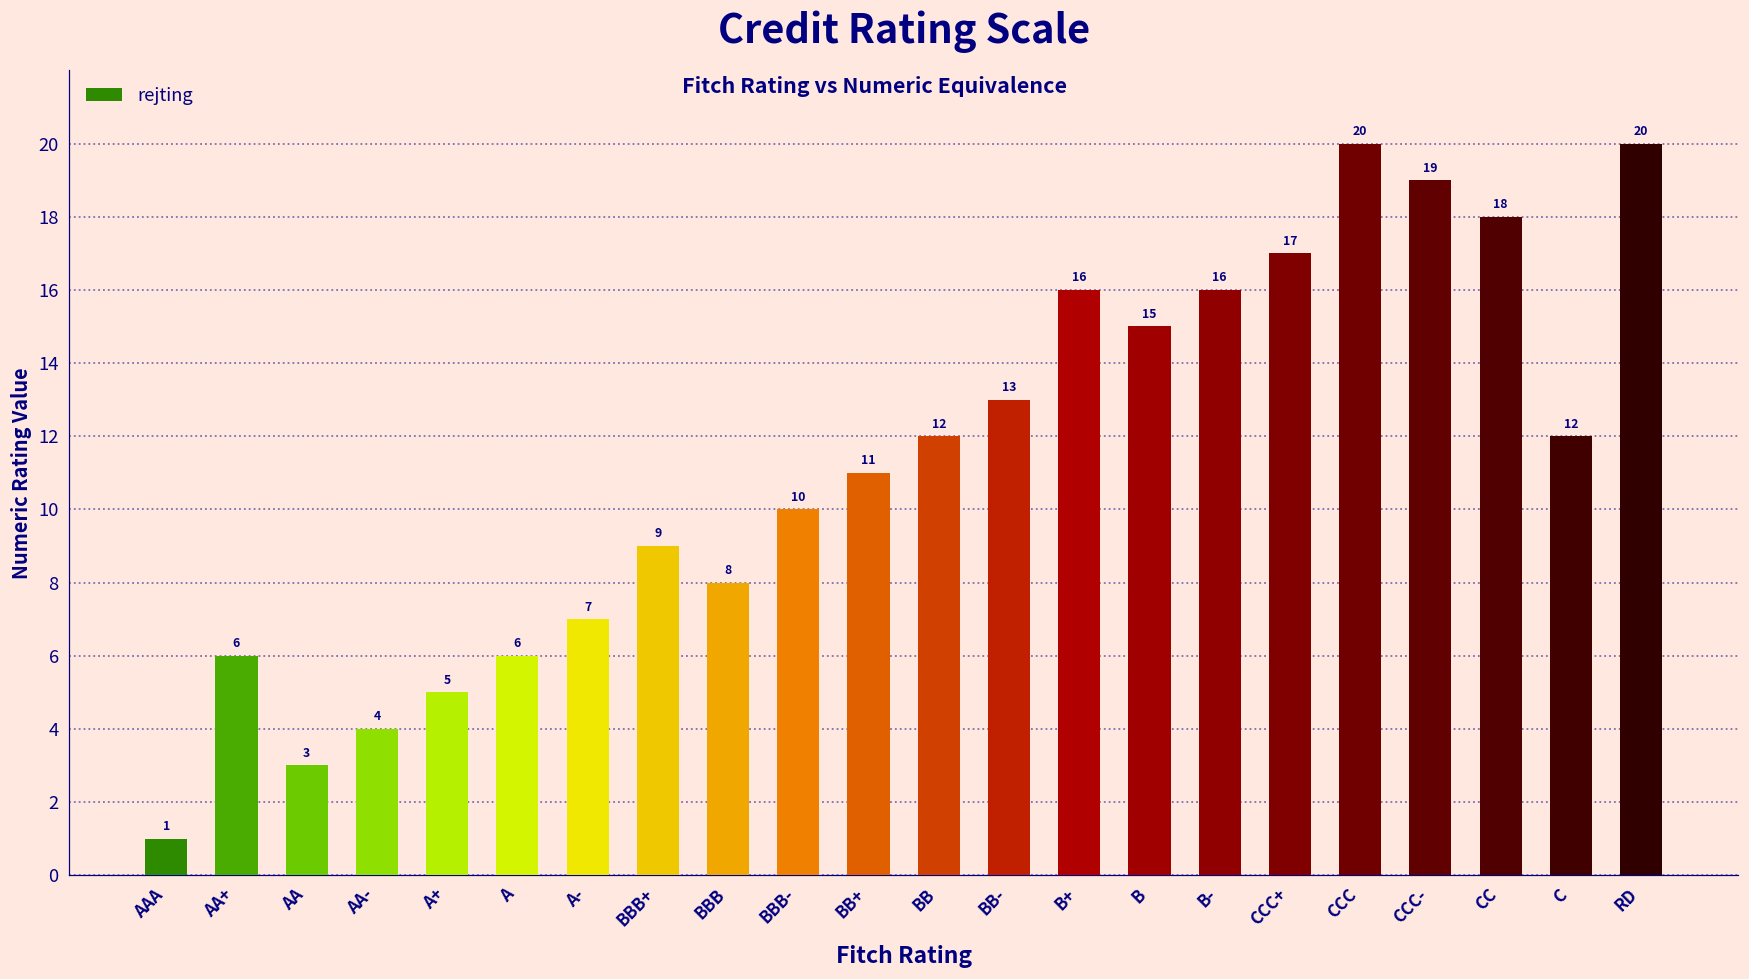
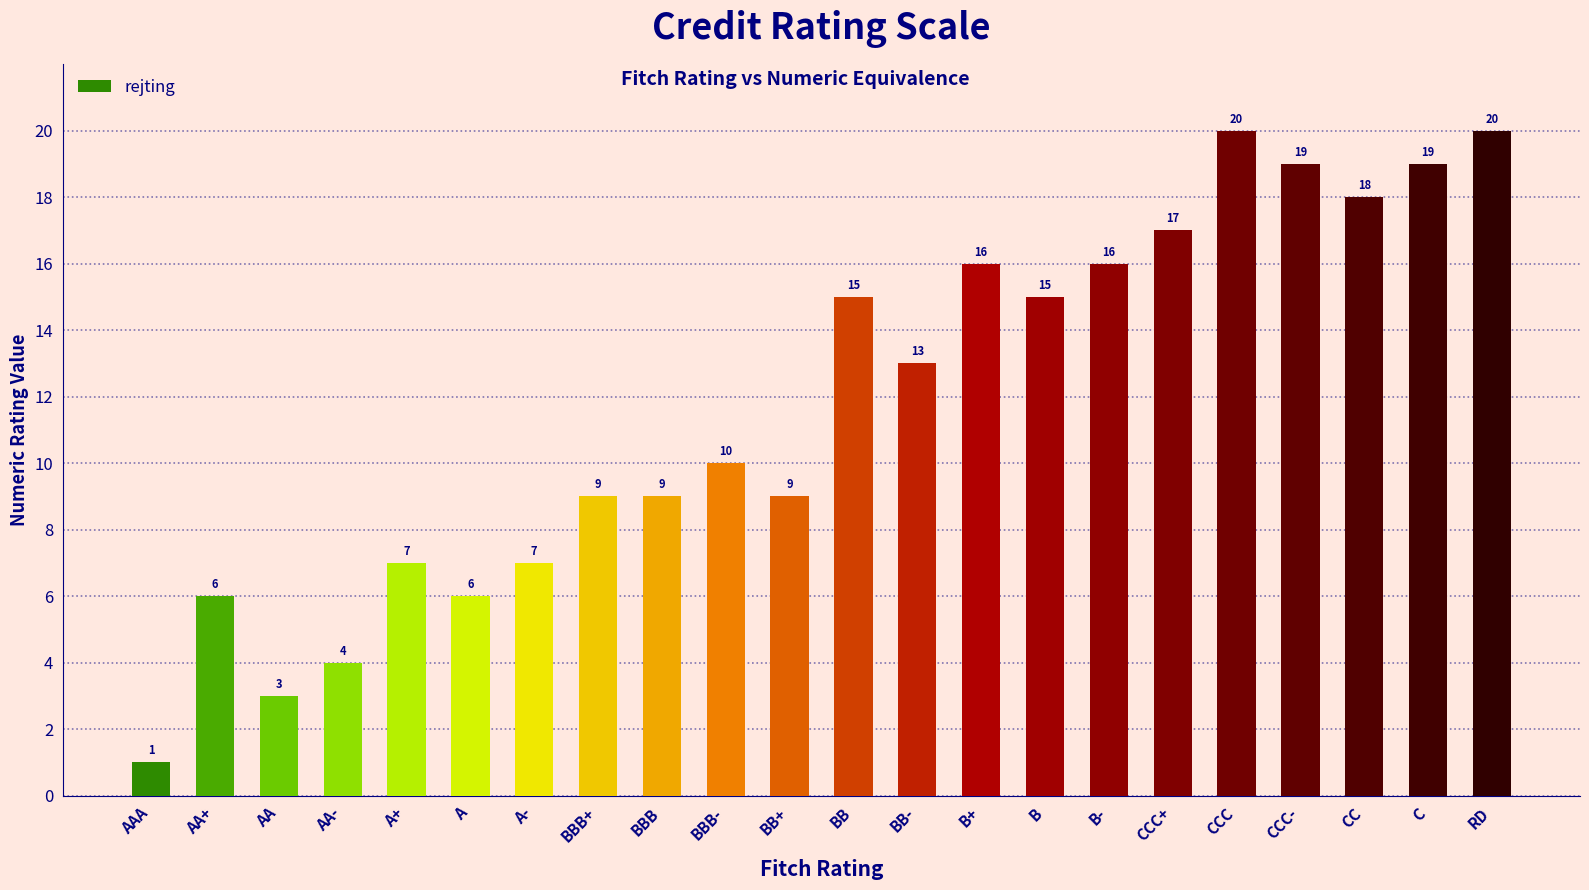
  {
    "AAA": 1,
    "AA+": 6,
    "AA": 3,
    "AA-": 4,
-   "A+": 5,
+   "A+": 7,
    "A": 6,
    "A-": 7,
    "BBB+": 9,
-   "BBB": 8,
+   "BBB": 9,
    "BBB-": 10,
-   "BB+": 11,
-   "BB": 12,
+   "BB+": 9,
+   "BB": 15,
    "BB-": 13,
    "B+": 16,
    "B": 15,
    "B-": 16,
    "CCC+": 17,
    "CCC": 20,
    "CCC-": 19,
    "CC": 18,
-   "C": 12,
+   "C": 19,
    "RD": 20
  }
